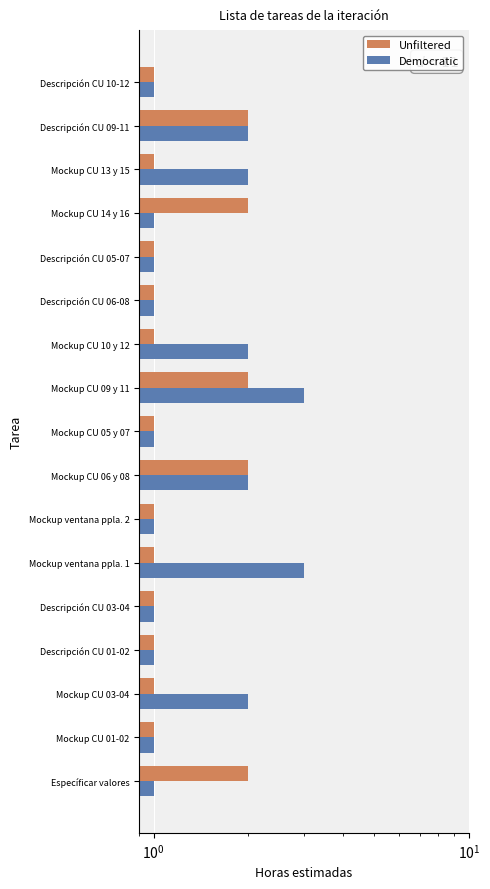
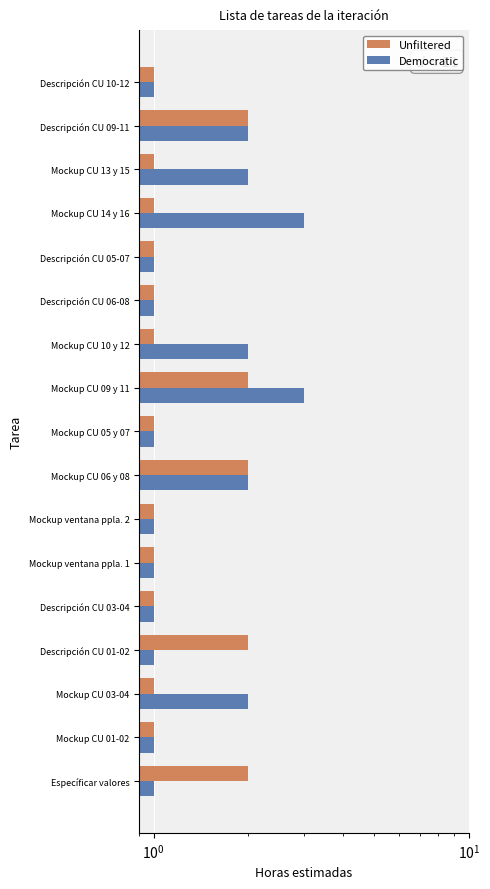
  {
    "Unfiltered": {
      "Descripción CU 10-12": 1,
      "Descripción CU 09-11": 2,
      "Mockup CU 13 y 15": 1,
-     "Mockup CU 14 y 16": 2,
+     "Mockup CU 14 y 16": 1,
      "Descripción CU 05-07": 1,
      "Descripción CU 06-08": 1,
      "Mockup CU 10 y 12": 1,
      "Mockup CU 09 y 11": 2,
      "Mockup CU 05 y 07": 1,
      "Mockup CU 06 y 08": 2,
      "Mockup ventana ppla. 2": 1,
      "Mockup ventana ppla. 1": 1,
      "Descripción CU 03-04": 1,
-     "Descripción CU 01-02": 1,
+     "Descripción CU 01-02": 2,
      "Mockup CU 03-04": 1,
      "Mockup CU 01-02": 1,
      "Específicar valores": 2
    },
    "Democratic": {
      "Descripción CU 10-12": 1,
      "Descripción CU 09-11": 2,
      "Mockup CU 13 y 15": 2,
-     "Mockup CU 14 y 16": 1,
+     "Mockup CU 14 y 16": 3,
      "Descripción CU 05-07": 1,
      "Descripción CU 06-08": 1,
      "Mockup CU 10 y 12": 2,
      "Mockup CU 09 y 11": 3,
      "Mockup CU 05 y 07": 1,
      "Mockup CU 06 y 08": 2,
      "Mockup ventana ppla. 2": 1,
-     "Mockup ventana ppla. 1": 3,
+     "Mockup ventana ppla. 1": 1,
      "Descripción CU 03-04": 1,
      "Descripción CU 01-02": 1,
      "Mockup CU 03-04": 2,
      "Mockup CU 01-02": 1,
      "Específicar valores": 1
    }
  }
